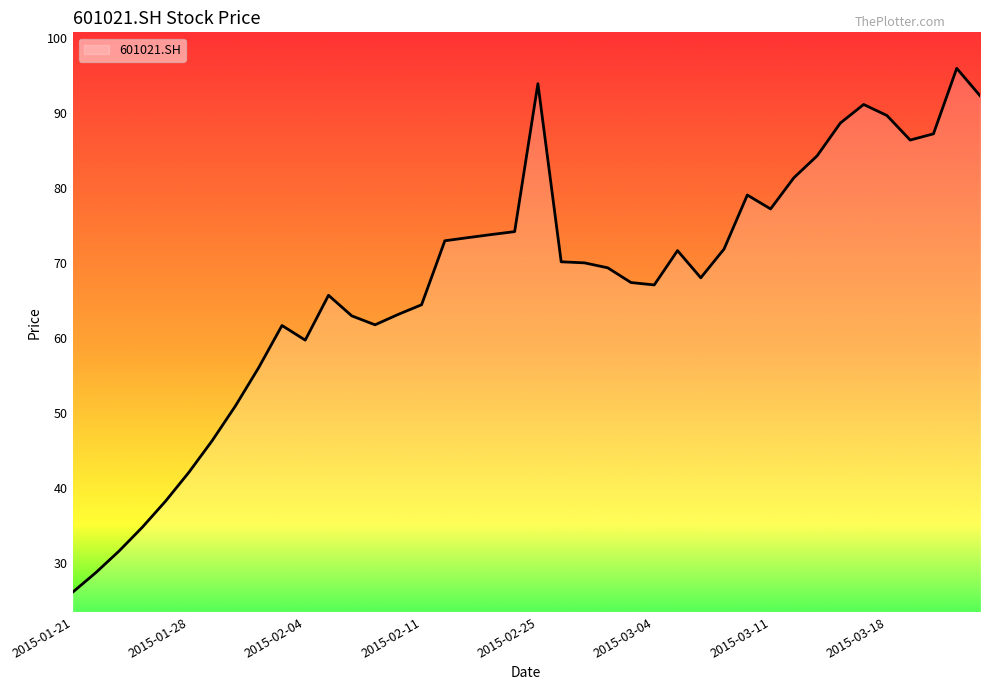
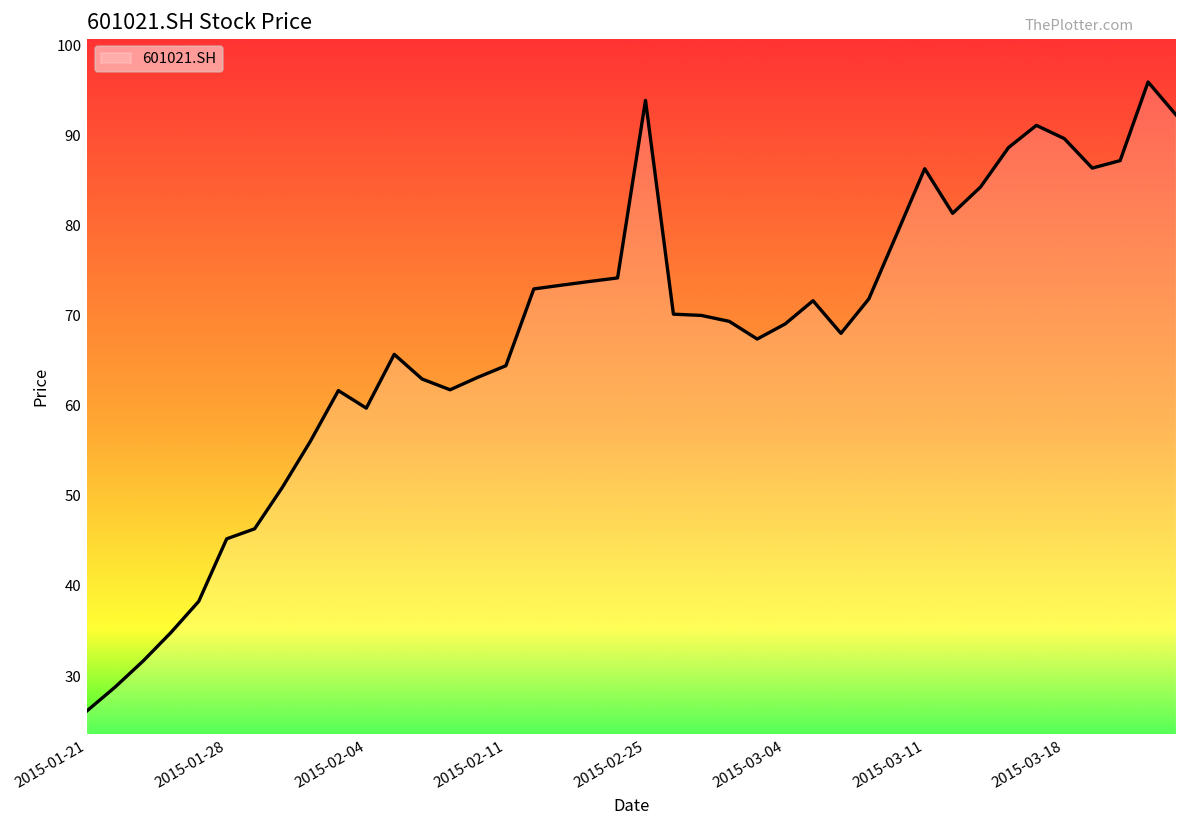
  {
    "2015-01-21": 26,
-   "2015-01-28": 42,
+   "2015-01-28": 45,
    "2015-02-04": 60,
    "2015-02-11": 64,
    "2015-02-25": 94,
-   "2015-03-04": 67,
-   "2015-03-11": 77,
+   "2015-03-04": 69,
+   "2015-03-11": 86,
    "2015-03-18": 90
  }
